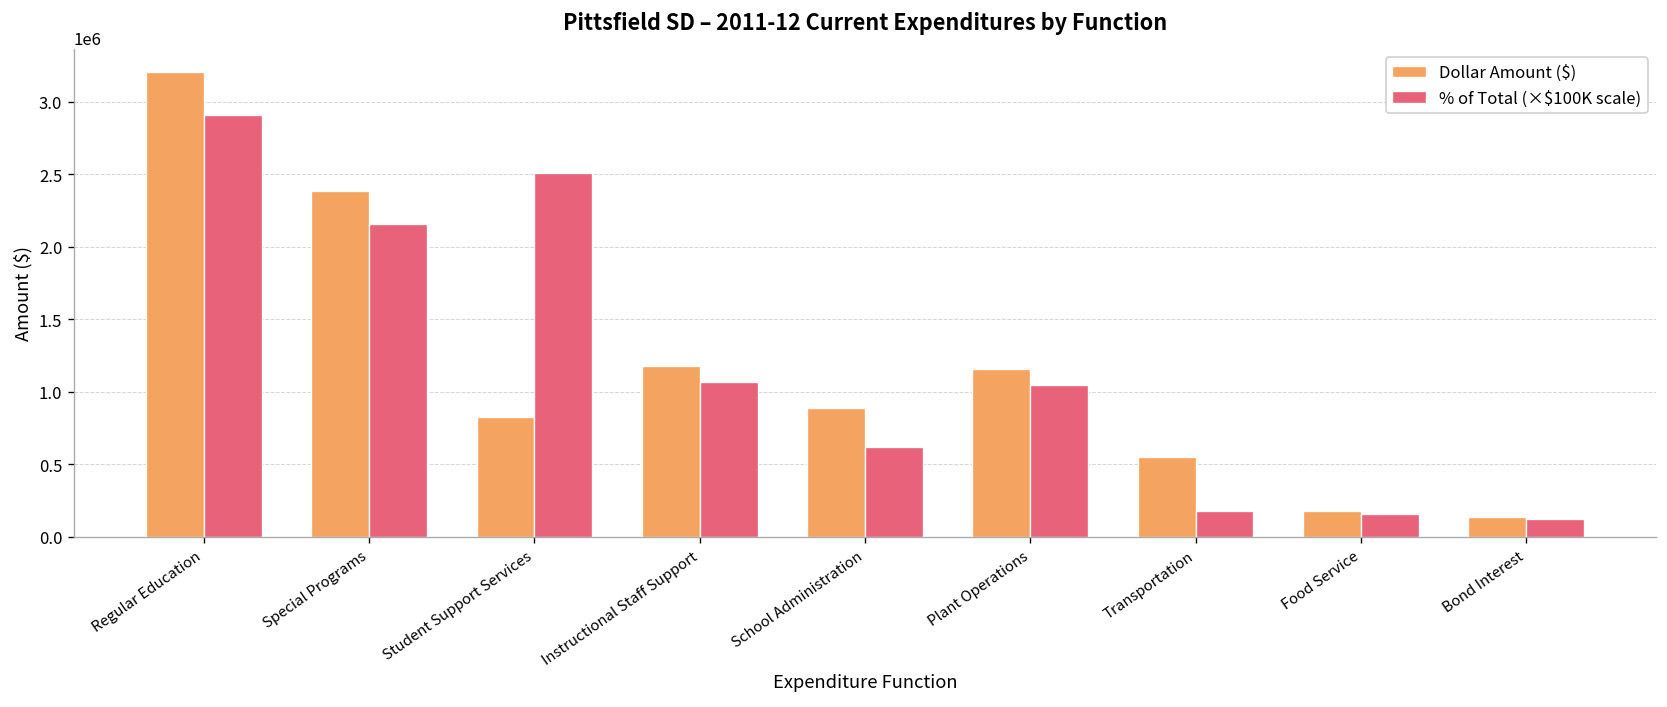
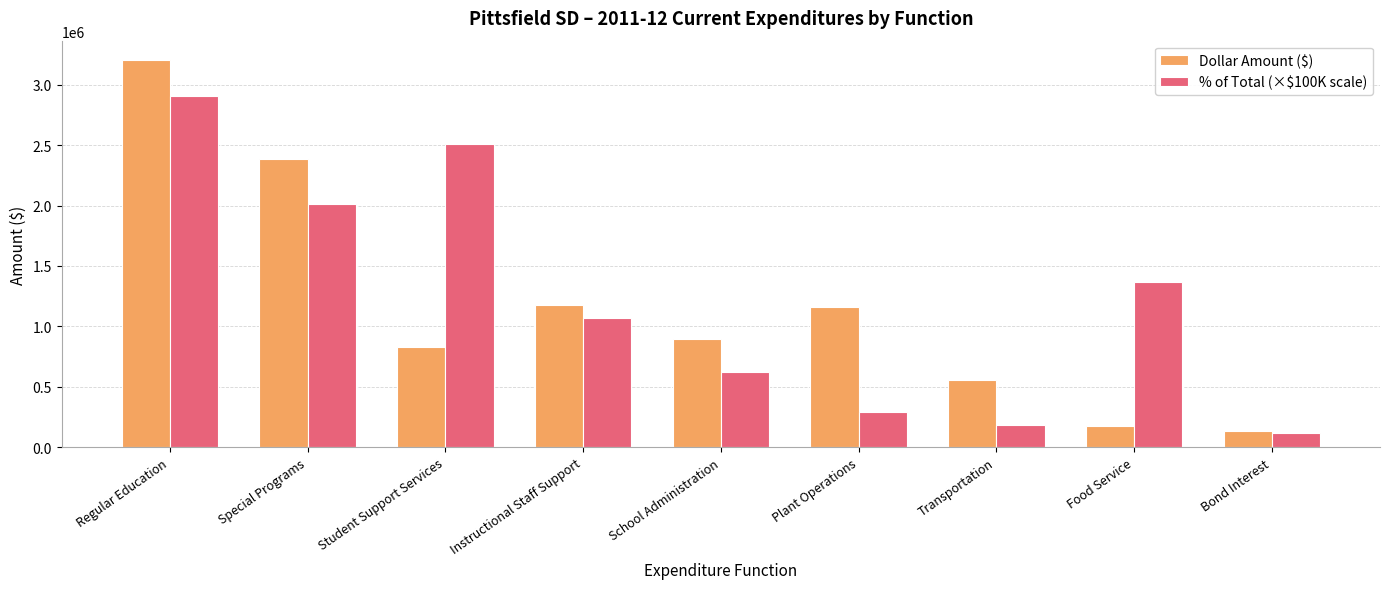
  {
    "Dollar Amount ($)": {
      "Regular Education": 3200000,
      "Special Programs": 2390000,
      "Student Support Services": 830000,
      "Instructional Staff Support": 1180000,
      "School Administration": 890000,
      "Plant Operations": 1160000,
      "Transportation": 550000,
      "Food Service": 180000,
      "Bond Interest": 130000
    },
    "% of Total (×$100K scale)": {
      "Regular Education": 2910000,
-     "Special Programs": 2160000,
+     "Special Programs": 2010000,
      "Student Support Services": 2510000,
      "Instructional Staff Support": 1070000,
      "School Administration": 620000,
-     "Plant Operations": 1050000,
+     "Plant Operations": 290000,
      "Transportation": 180000,
-     "Food Service": 160000,
+     "Food Service": 1370000,
      "Bond Interest": 120000
    }
  }
